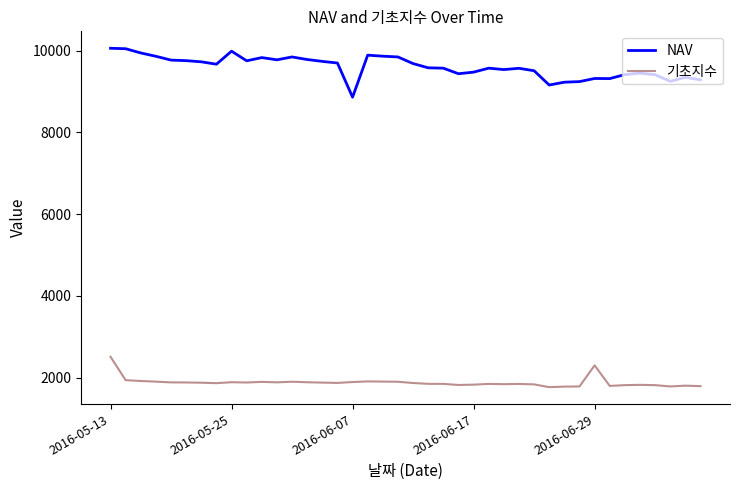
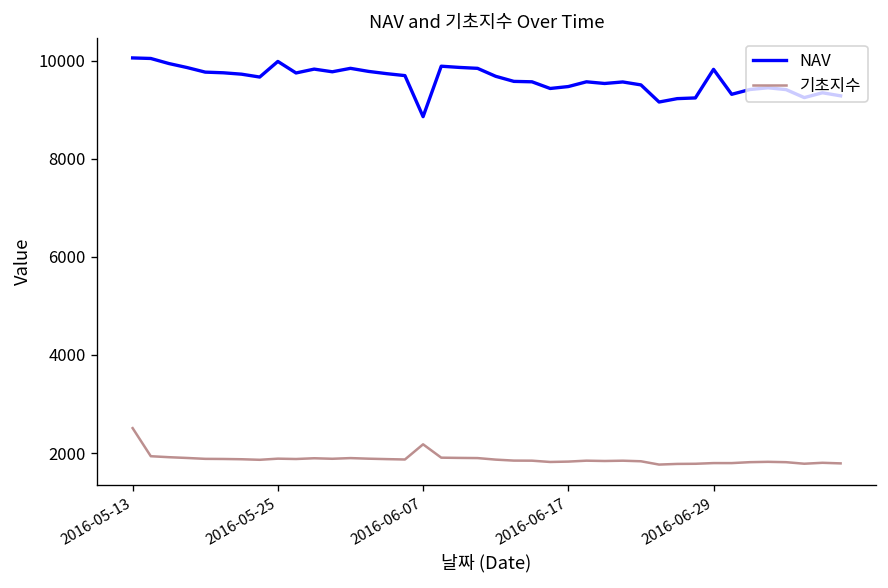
  {
    "NAV": {
      "2016-05-13": 10100,
      "2016-05-25": 10000,
      "2016-06-07": 8900,
      "2016-06-17": 9500,
-     "2016-06-29": 9300
+     "2016-06-29": 9800
    },
    "기초지수": {
      "2016-05-13": 2500,
      "2016-05-25": 1900,
-     "2016-06-07": 1900,
+     "2016-06-07": 2200,
      "2016-06-17": 1800,
-     "2016-06-29": 2300
+     "2016-06-29": 1800
    }
  }
